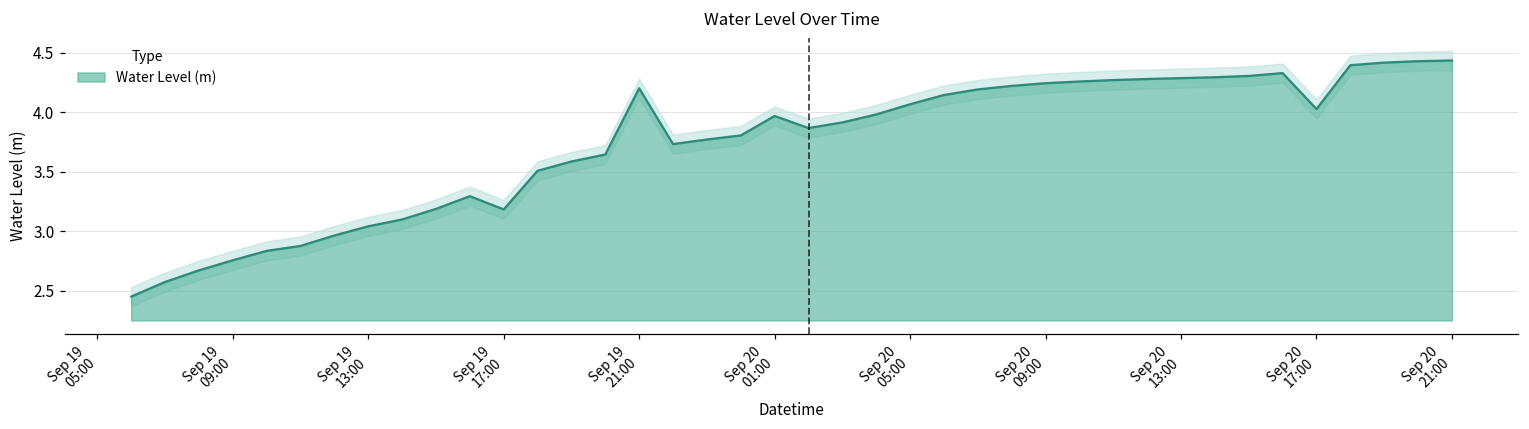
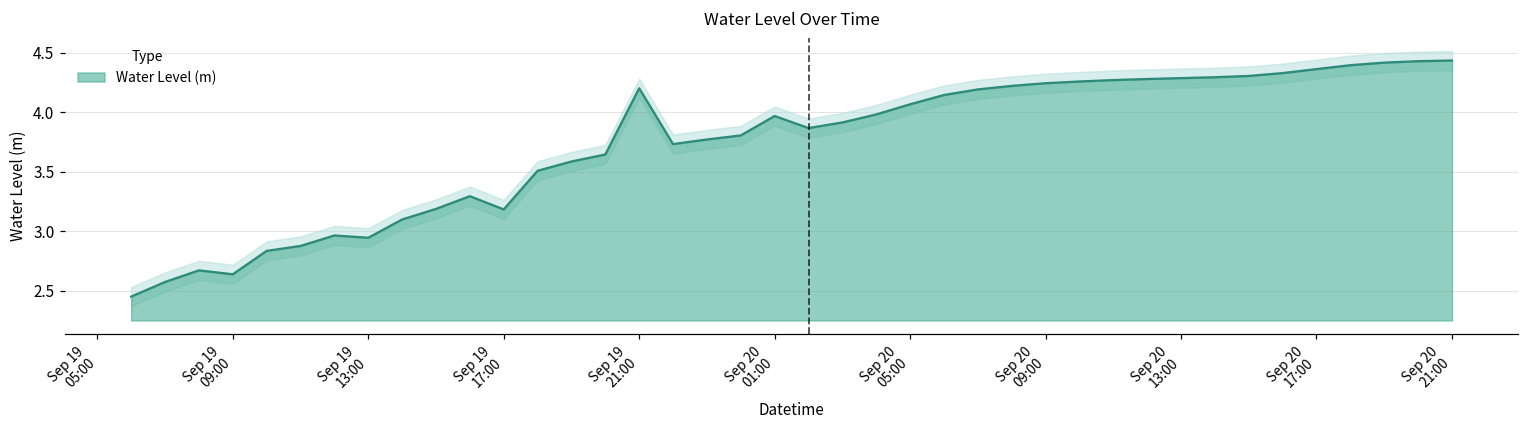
  {
    "Water Level (m)": {
-     "Sep 19 09:00": 2.76,
-     "Sep 19 13:00": 3.04,
+     "Sep 19 09:00": 2.64,
+     "Sep 19 13:00": 2.94,
      "Sep 19 17:00": 3.18,
      "Sep 19 21:00": 4.20,
      "Sep 20 01:00": 3.97,
      "Sep 20 05:00": 4.07,
      "Sep 20 09:00": 4.24,
      "Sep 20 13:00": 4.29,
-     "Sep 20 17:00": 4.03,
+     "Sep 20 17:00": 4.36,
      "Sep 20 21:00": 4.43
    }
  }
